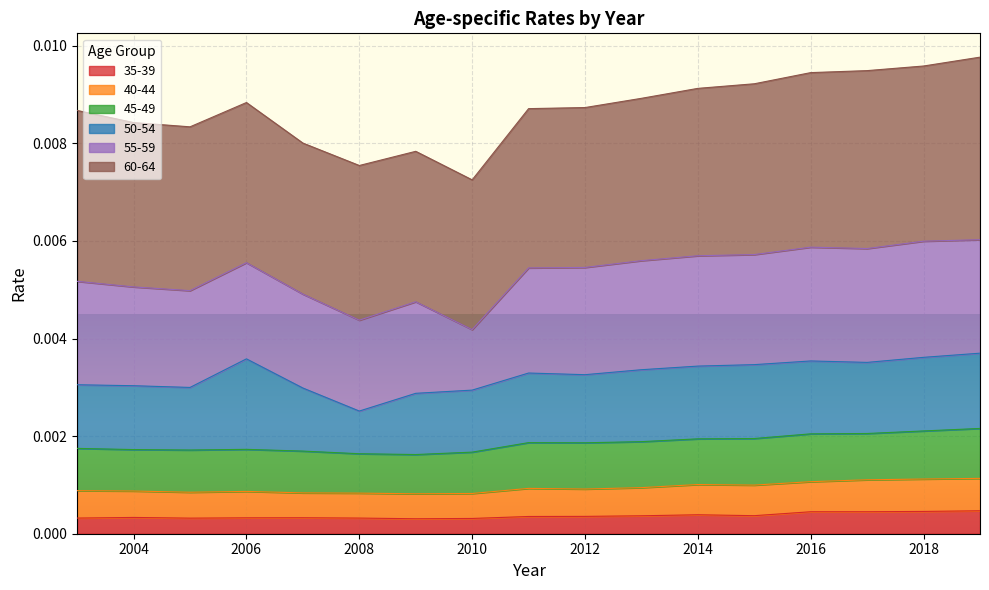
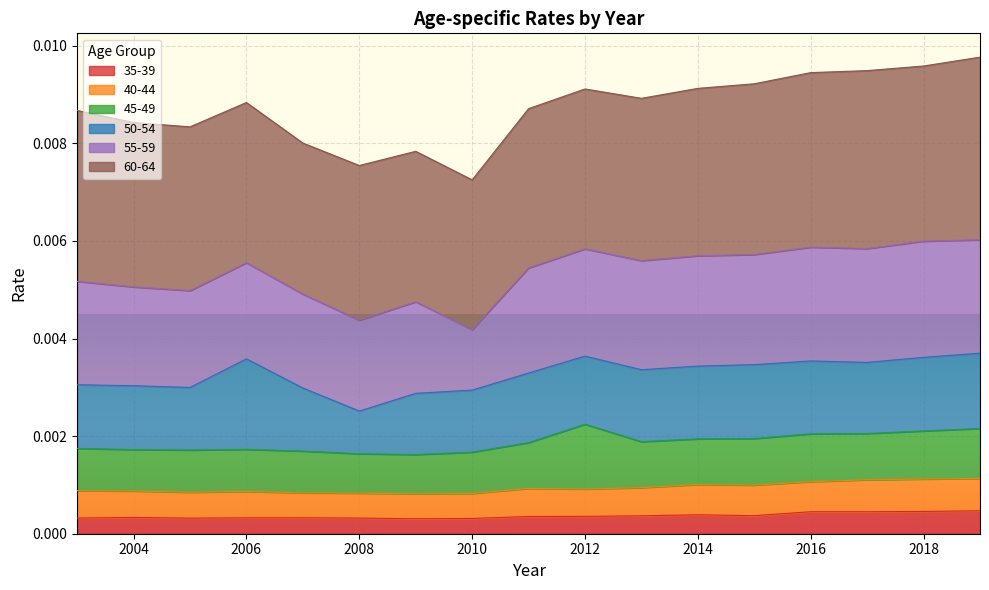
  {
    "35-39": {
      "2004": 0.0003,
      "2006": 0.0003,
      "2008": 0.0003,
      "2010": 0.0003,
      "2012": 0.0004,
      "2014": 0.0004,
      "2016": 0.0005,
      "2018": 0.0005
    },
    "40-44": {
      "2004": 0.0005,
      "2006": 0.0005,
      "2008": 0.0005,
      "2010": 0.0005,
      "2012": 0.0006,
      "2014": 0.0006,
      "2016": 0.0006,
      "2018": 0.0007
    },
    "45-49": {
      "2004": 0.0008,
      "2006": 0.0009,
      "2008": 0.0008,
      "2010": 0.0008,
-     "2012": 0.0009,
+     "2012": 0.0013,
      "2014": 0.0009,
      "2016": 0.0010,
      "2018": 0.0010
    },
    "50-54": {
      "2004": 0.0013,
      "2006": 0.0019,
      "2008": 0.0009,
      "2010": 0.0013,
      "2012": 0.0014,
      "2014": 0.0015,
      "2016": 0.0015,
      "2018": 0.0015
    },
    "55-59": {
      "2004": 0.0020,
      "2006": 0.0020,
      "2008": 0.0019,
      "2010": 0.0012,
      "2012": 0.0022,
      "2014": 0.0023,
      "2016": 0.0023,
      "2018": 0.0024
    },
    "60-64": {
      "2006": 0.0033,
      "2008": 0.0032,
      "2010": 0.0031,
      "2012": 0.0033,
      "2014": 0.0034,
      "2016": 0.0036,
      "2018": 0.0036
    }
  }
